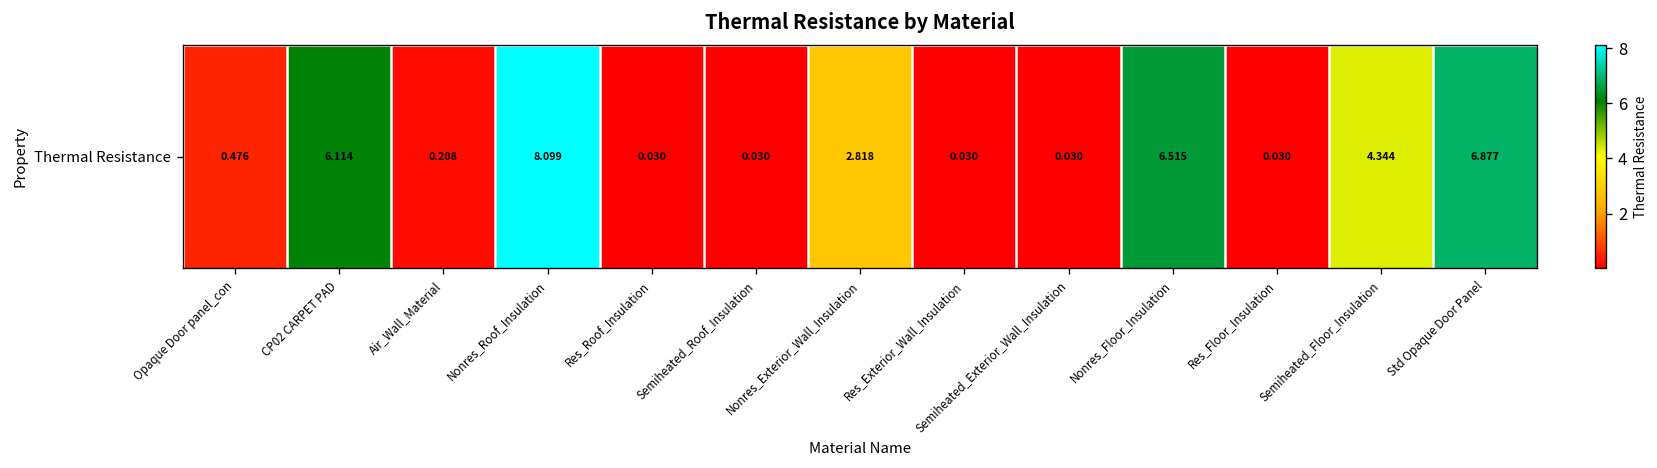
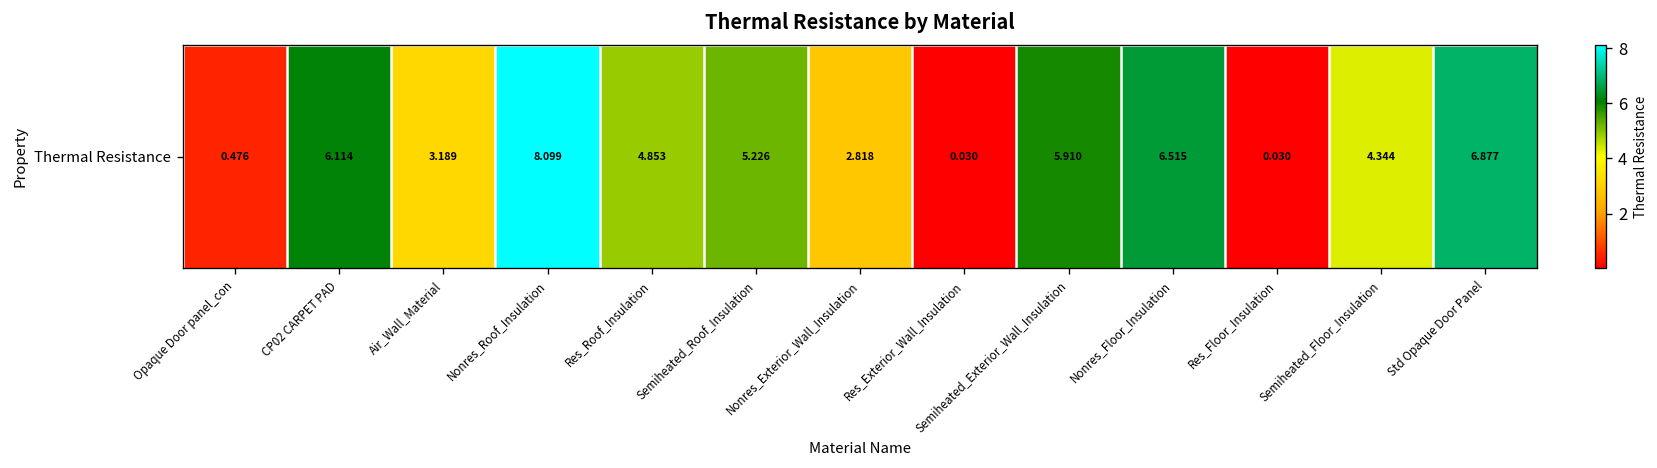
  {
    "Thermal Resistance": {
      "Opaque Door panel_con": 0.476,
      "CP02 CARPET PAD": 6.114,
-     "Air_Wall_Material": 0.208,
+     "Air_Wall_Material": 3.189,
      "Nonres_Roof_Insulation": 8.099,
-     "Res_Roof_Insulation": 0.030,
-     "Semiheated_Roof_Insulation": 0.030,
+     "Res_Roof_Insulation": 4.853,
+     "Semiheated_Roof_Insulation": 5.226,
      "Nonres_Exterior_Wall_Insulation": 2.818,
      "Res_Exterior_Wall_Insulation": 0.030,
-     "Semiheated_Exterior_Wall_Insulation": 0.030,
+     "Semiheated_Exterior_Wall_Insulation": 5.910,
      "Nonres_Floor_Insulation": 6.515,
      "Res_Floor_Insulation": 0.030,
      "Semiheated_Floor_Insulation": 4.344,
      "Std Opaque Door Panel": 6.877
    }
  }
